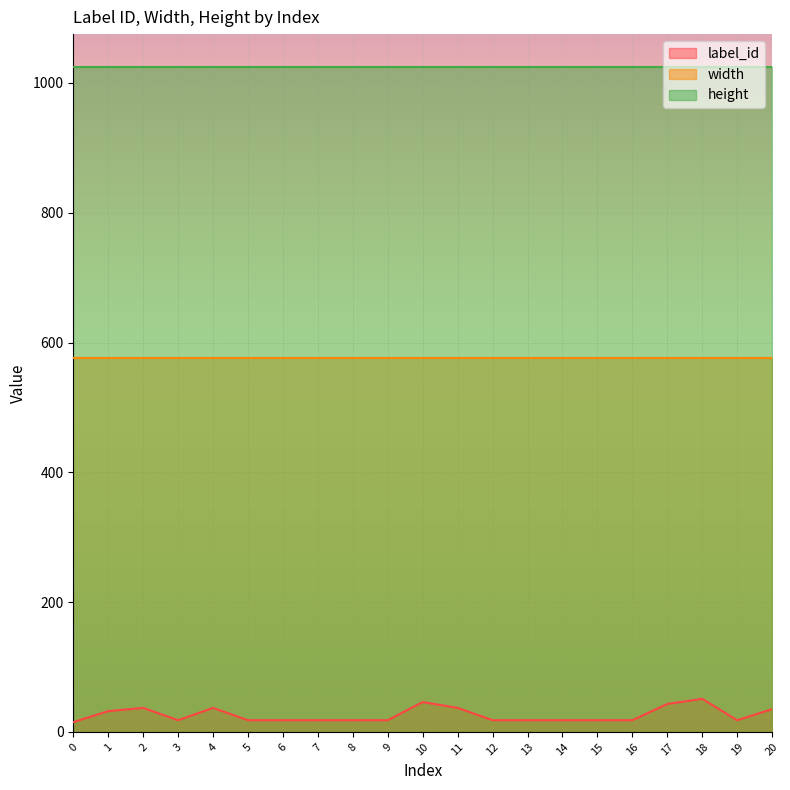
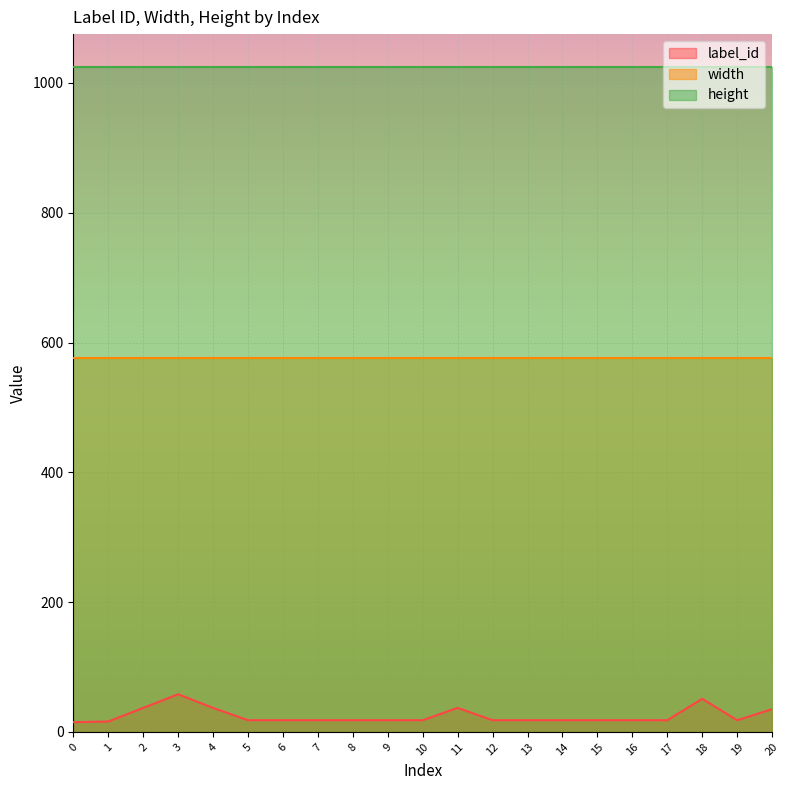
  {
    "label_id": {
      "0": 20,
-     "1": 30,
+     "1": 20,
      "2": 40,
-     "3": 20,
+     "3": 60,
      "4": 40,
      "5": 20,
      "6": 20,
      "7": 20,
      "8": 20,
      "9": 20,
-     "10": 50,
+     "10": 20,
      "11": 40,
      "12": 20,
      "13": 20,
      "14": 20,
      "15": 20,
      "16": 20,
-     "17": 40,
+     "17": 20,
      "18": 50,
      "19": 20,
      "20": 40
    },
    "width": {
      "0": 580,
      "1": 580,
      "2": 580,
      "3": 580,
      "4": 580,
      "5": 580,
      "6": 580,
      "7": 580,
      "8": 580,
      "9": 580,
      "10": 580,
      "11": 580,
      "12": 580,
      "13": 580,
      "14": 580,
      "15": 580,
      "16": 580,
      "17": 580,
      "18": 580,
      "19": 580,
      "20": 580
    },
    "height": {
      "0": 1020,
      "1": 1020,
      "2": 1020,
      "3": 1020,
      "4": 1020,
      "5": 1020,
      "6": 1020,
      "7": 1020,
      "8": 1020,
      "9": 1020,
      "10": 1020,
      "11": 1020,
      "12": 1020,
      "13": 1020,
      "14": 1020,
      "15": 1020,
      "16": 1020,
      "20": 1020
    }
  }
